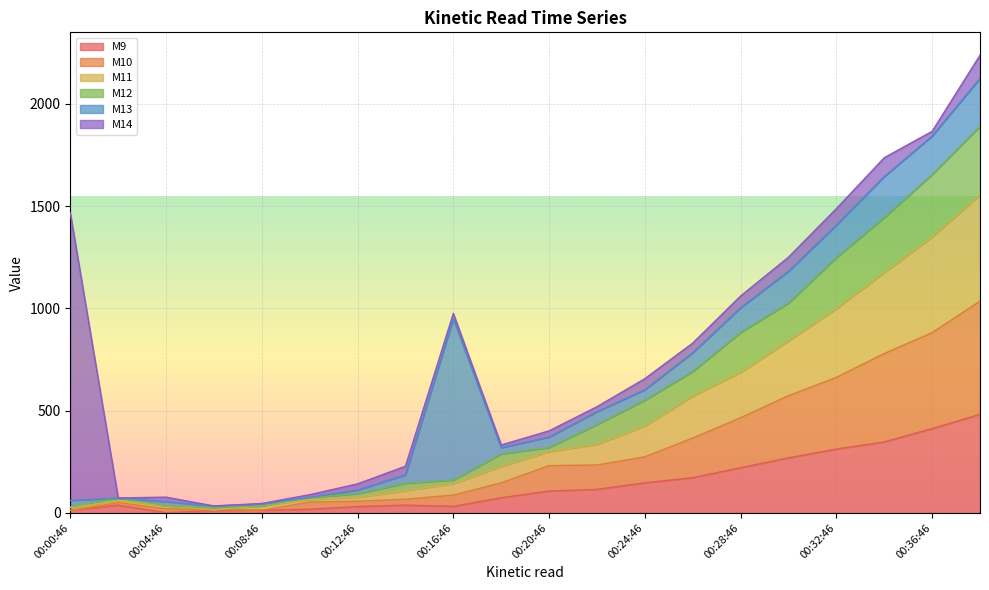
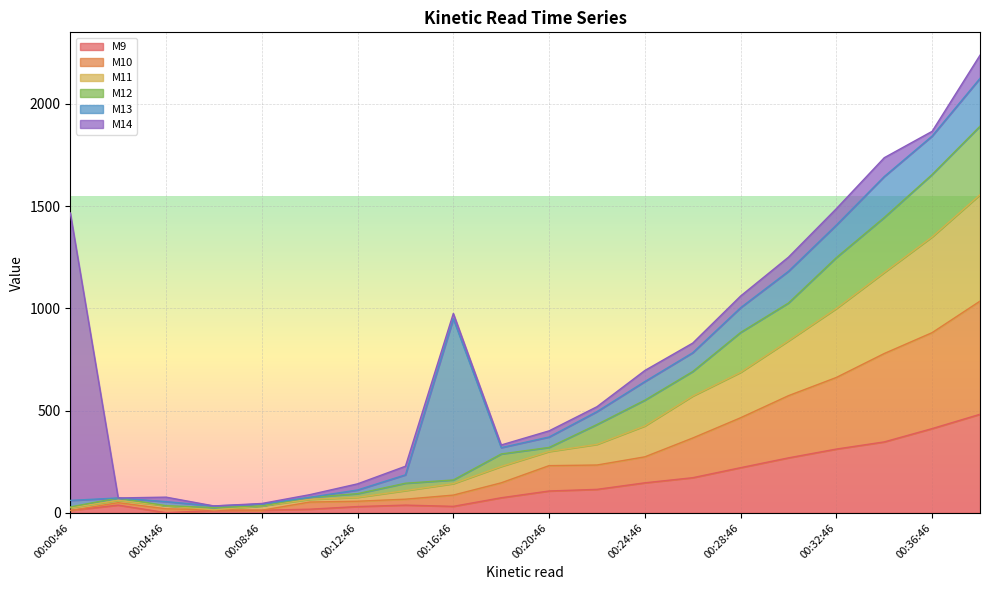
  {
    "M12": {
      "00:12:46": 20,
      "00:16:46": 20,
      "00:20:46": 20,
      "00:24:46": 130,
      "00:28:46": 200,
      "00:32:46": 250,
      "00:36:46": 310
    },
    "M13": {
      "00:00:46": 30,
      "00:04:46": 20,
      "00:12:46": 20,
      "00:16:46": 790,
      "00:20:46": 50,
-     "00:24:46": 50,
+     "00:24:46": 90,
      "00:28:46": 120,
      "00:32:46": 160,
      "00:36:46": 190
    },
    "M14": {
      "00:00:46": 1410,
      "00:04:46": 20,
      "00:12:46": 30,
      "00:16:46": 30,
      "00:20:46": 30,
      "00:24:46": 50,
      "00:28:46": 60,
      "00:32:46": 80,
      "00:36:46": 20
    }
  }
